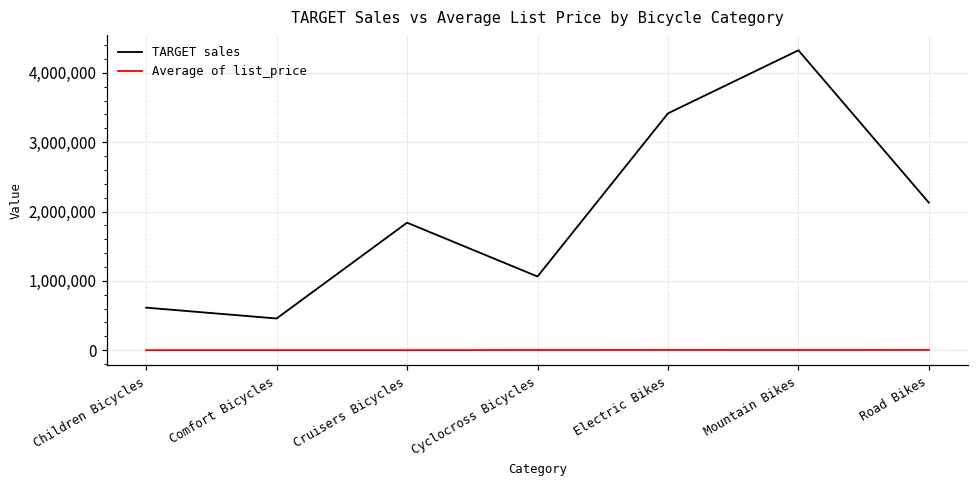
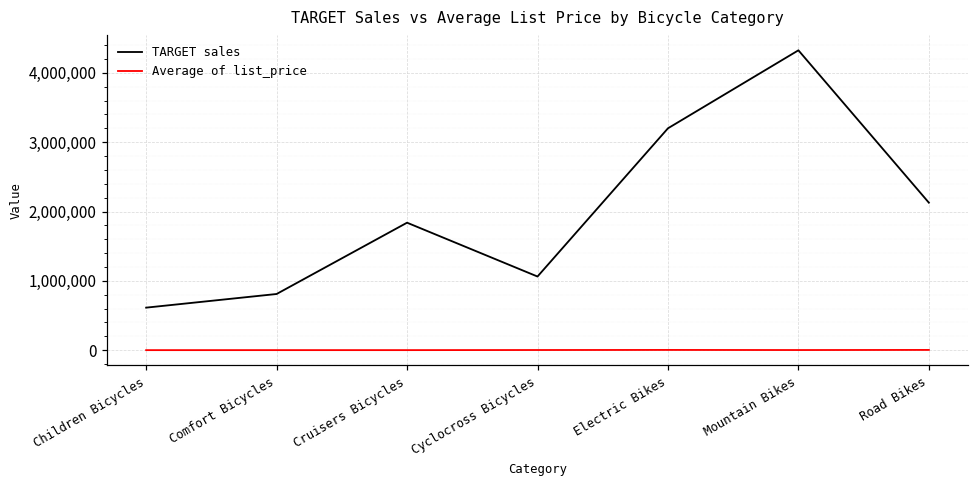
  {
    "TARGET sales": {
      "Children Bicycles": "600,000",
-     "Comfort Bicycles": "500,000",
+     "Comfort Bicycles": "800,000",
      "Cruisers Bicycles": "1,800,000",
      "Cyclocross Bicycles": "1,100,000",
-     "Electric Bikes": "3,400,000",
+     "Electric Bikes": "3,200,000",
      "Mountain Bikes": "4,300,000",
      "Road Bikes": "2,100,000"
    },
    "Average of list_price": {
      "Children Bicycles": "0",
      "Comfort Bicycles": "0",
      "Cruisers Bicycles": "0",
      "Cyclocross Bicycles": "0",
      "Electric Bikes": "0",
      "Mountain Bikes": "0",
      "Road Bikes": "0"
    }
  }
